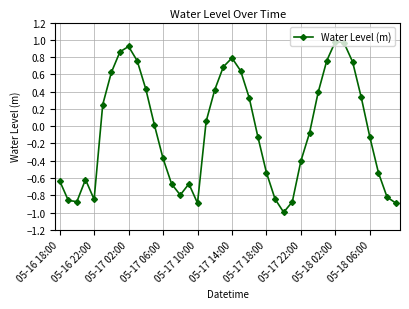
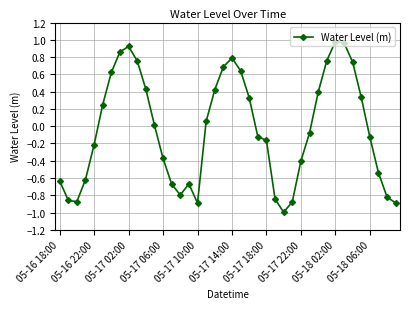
  {
    "05-16 18:00": -0.6,
-   "05-16 22:00": -0.8,
+   "05-16 22:00": -0.2,
    "05-17 02:00": 0.9,
    "05-17 06:00": -0.4,
    "05-17 10:00": -0.9,
    "05-17 14:00": 0.8,
-   "05-17 18:00": -0.5,
+   "05-17 18:00": -0.2,
    "05-17 22:00": -0.4,
    "05-18 06:00": -0.1
  }
